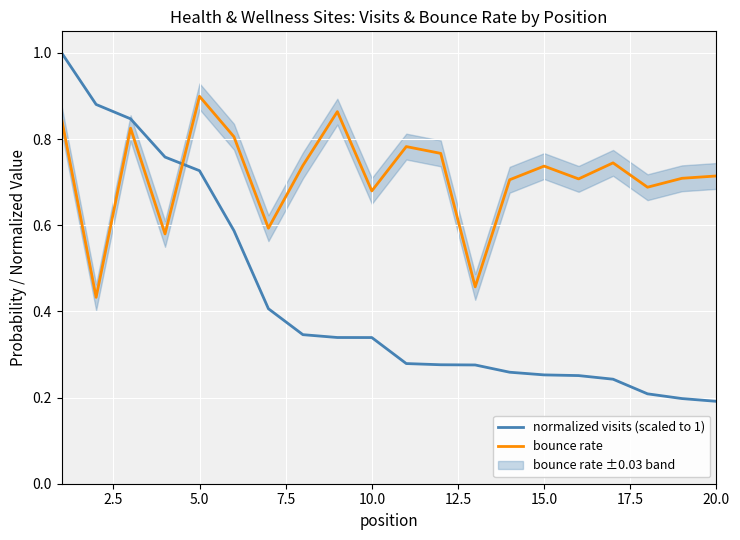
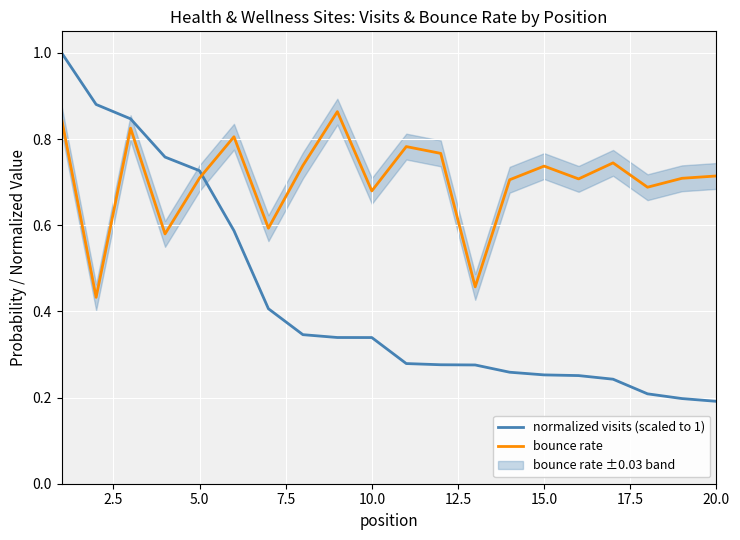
  {
    "bounce rate": {
-     "5.0": 0.90,
+     "5.0": 0.71,
      "10.0": 0.68,
      "15.0": 0.74,
      "20.0": 0.71
    }
  }
